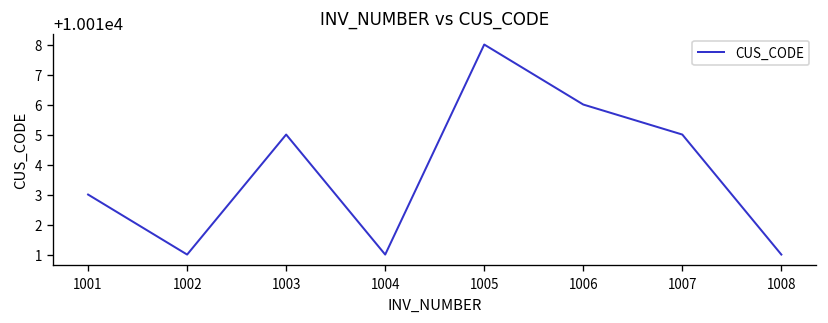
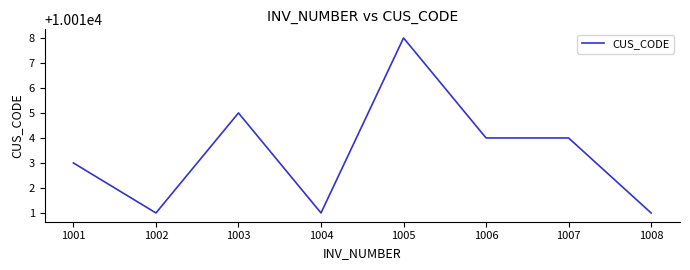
  {
    "1001": 10013,
    "1002": 10011,
    "1003": 10015,
    "1004": 10011,
    "1005": 10018,
-   "1006": 10016,
-   "1007": 10015,
+   "1006": 10014,
+   "1007": 10014,
    "1008": 10011
  }
